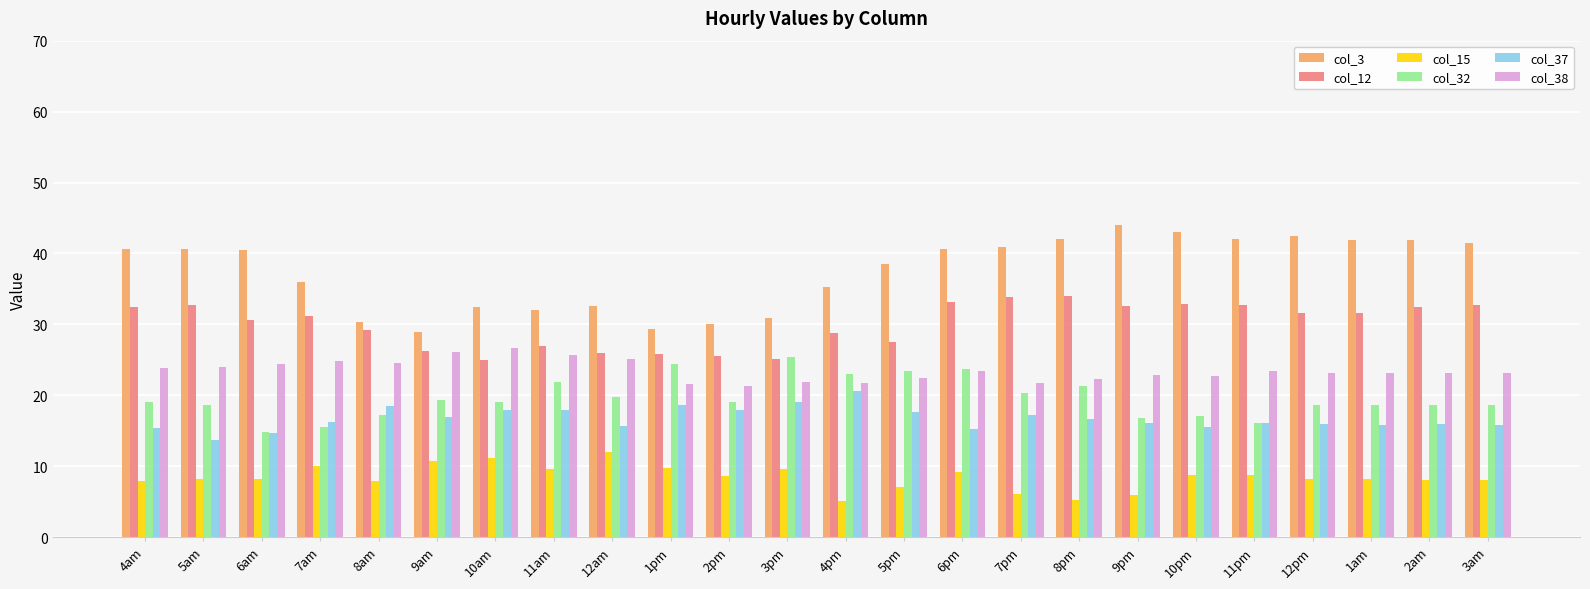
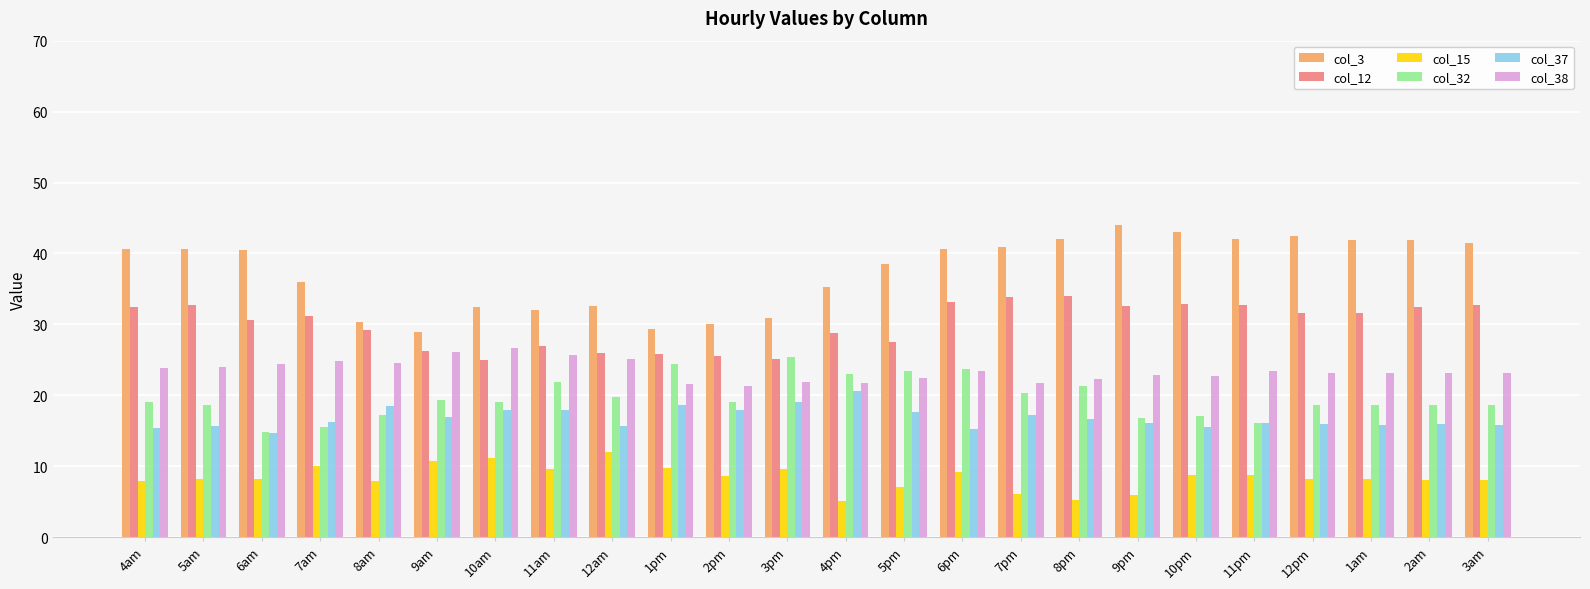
  {
    "col_15": {
      "4am": 8,
      "5am": 8,
      "6am": 8,
      "7am": 10,
      "8am": 8,
      "9am": 11,
      "10am": 11,
      "11am": 10,
      "12am": 12,
      "1pm": 10,
      "2pm": 9,
      "3pm": 10,
      "4pm": 5,
      "5pm": 7,
      "6pm": 9,
      "7pm": 6,
      "8pm": 5,
      "9pm": 6,
      "10pm": 9,
      "11pm": 9,
      "12pm": 8,
      "1am": 8,
      "2am": 8,
      "3am": 8
    },
    "col_32": {
      "4am": 19,
      "5am": 19,
      "6am": 15,
      "7am": 16,
      "8am": 17,
      "9am": 19,
      "10am": 19,
      "11am": 22,
      "12am": 20,
      "1pm": 24,
      "2pm": 19,
      "3pm": 25,
      "4pm": 23,
      "5pm": 23,
      "6pm": 24,
      "7pm": 20,
      "8pm": 21,
      "9pm": 17,
      "10pm": 17,
      "11pm": 16,
      "12pm": 19,
      "1am": 19,
      "2am": 19,
      "3am": 19
    },
    "col_37": {
      "4am": 15,
-     "5am": 14,
+     "5am": 16,
      "6am": 15,
      "7am": 16,
      "8am": 19,
      "9am": 17,
      "10am": 18,
      "11am": 18,
      "12am": 16,
      "1pm": 19,
      "2pm": 18,
      "3pm": 19,
      "4pm": 21,
      "5pm": 18,
      "6pm": 15,
      "7pm": 17,
      "8pm": 17,
      "9pm": 16,
      "10pm": 16,
      "11pm": 16,
      "12pm": 16,
      "1am": 16,
      "2am": 16,
      "3am": 16
    },
    "col_38": {
      "4am": 24,
      "5am": 24,
      "6am": 24,
      "7am": 25,
      "8am": 25,
      "9am": 26,
      "10am": 27,
      "11am": 26,
      "12am": 25,
      "1pm": 22,
      "2pm": 21,
      "3pm": 22,
      "4pm": 22,
      "5pm": 22,
      "6pm": 23,
      "7pm": 22,
      "8pm": 22,
      "9pm": 23,
      "10pm": 23,
      "11pm": 23,
      "12pm": 23,
      "1am": 23,
      "2am": 23,
      "3am": 23
    }
  }
